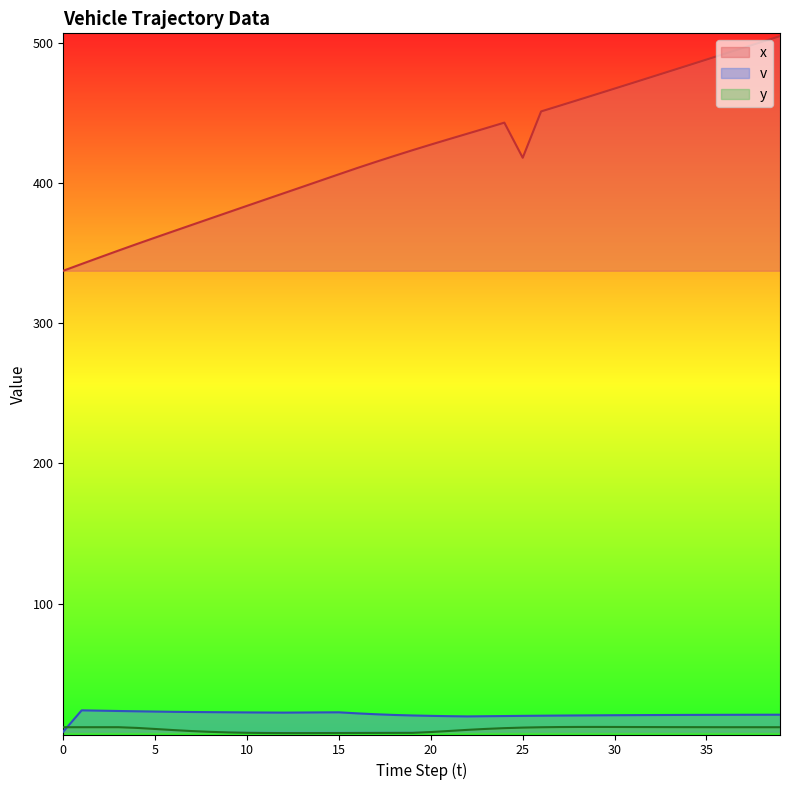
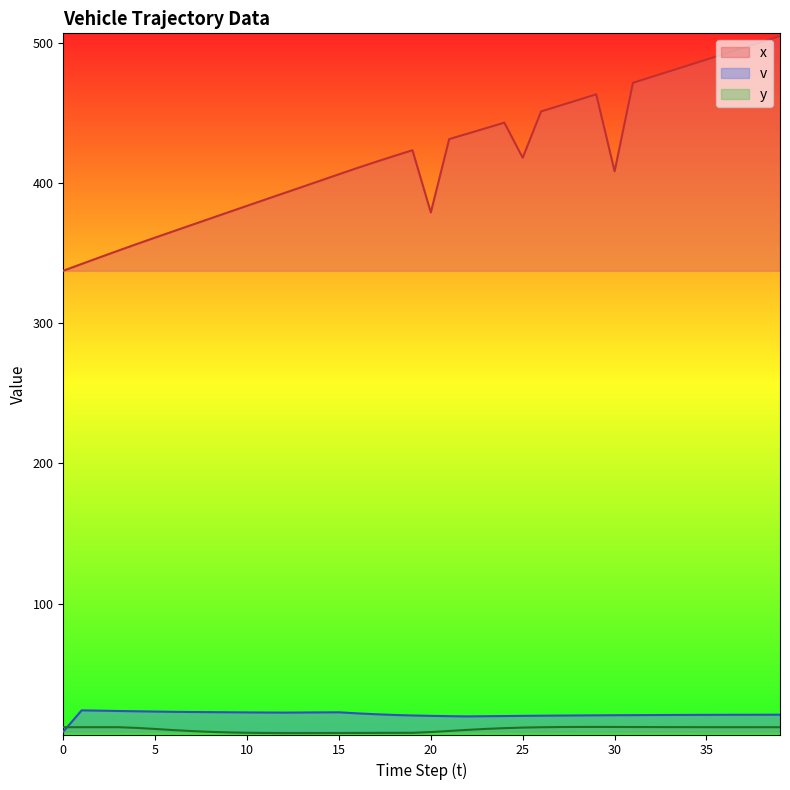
  {
    "x": {
      "0": 337,
      "5": 361,
      "10": 384,
      "15": 406,
-     "20": 427,
+     "20": 379,
      "25": 418,
-     "30": 467,
+     "30": 408,
      "35": 488
    },
    "v": {
      "0": 9,
      "5": 23,
      "10": 23,
      "15": 23,
      "20": 20,
      "25": 20,
      "30": 21,
      "35": 21
    },
    "y": {
      "0": 12,
      "5": 11,
      "10": 8,
      "15": 8,
      "20": 9,
      "25": 12,
      "30": 12,
      "35": 12
    }
  }
